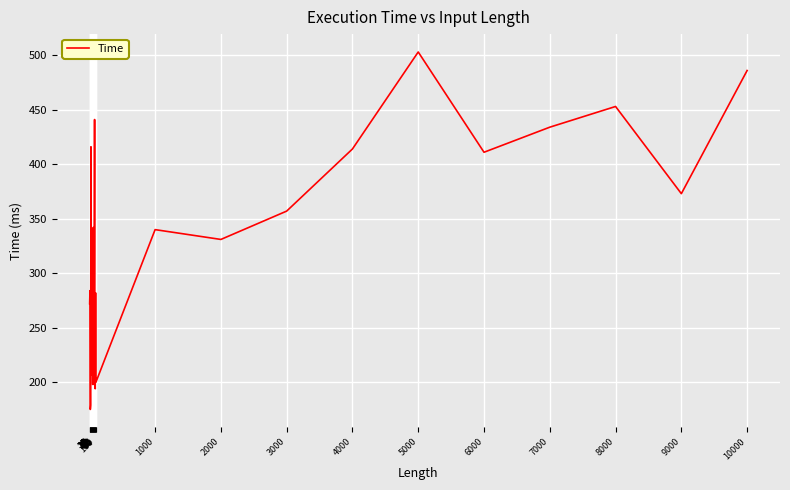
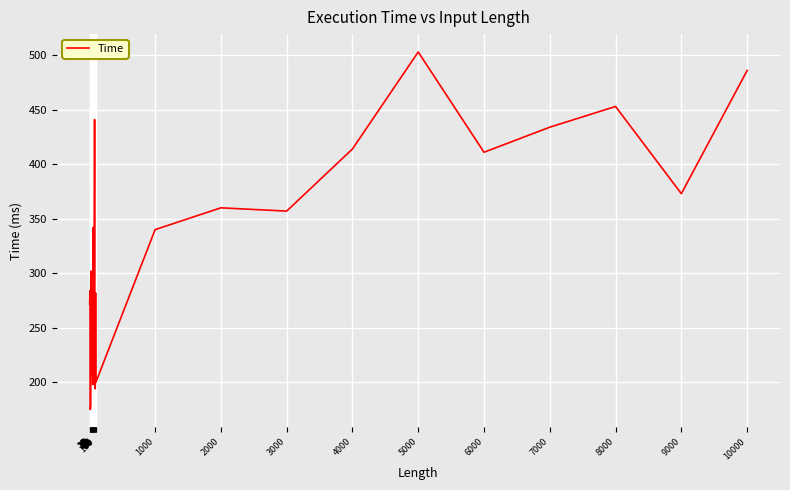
  {
    "10": 284,
    "15": 175,
    "20": 179,
-   "25": 416,
+   "25": 302,
    "30": 271,
    "35": 207,
    "40": 223,
    "45": 286,
    "50": 198,
    "55": 198,
    "60": 342,
    "65": 289,
    "70": 198,
    "75": 307,
    "80": 441,
    "85": 201,
    "90": 194,
    "95": 282,
    "100": 200,
    "1000": 340,
-   "2000": 331,
+   "2000": 360,
    "3000": 357,
    "4000": 414,
    "5000": 503,
    "6000": 411,
    "7000": 434,
    "8000": 453,
    "9000": 373,
    "10000": 486
  }
